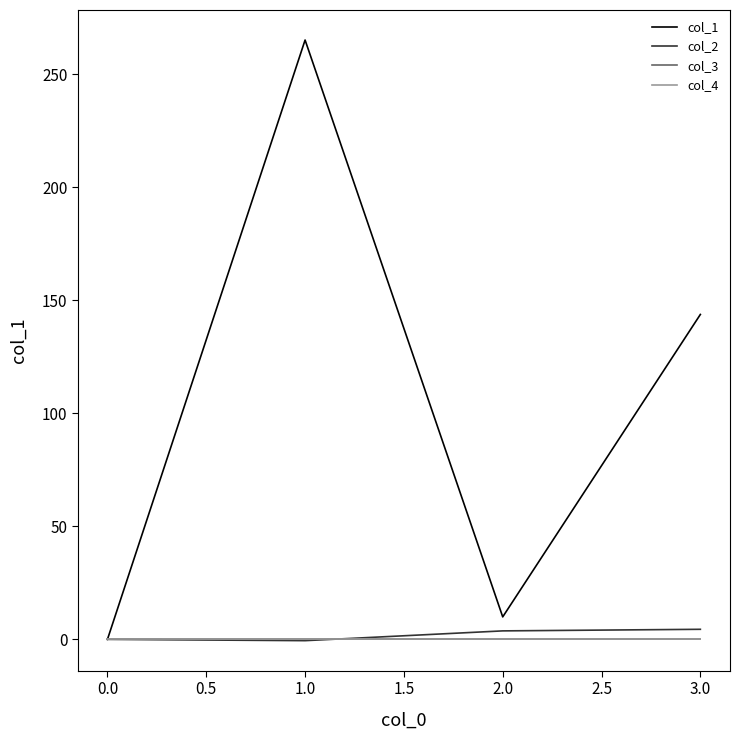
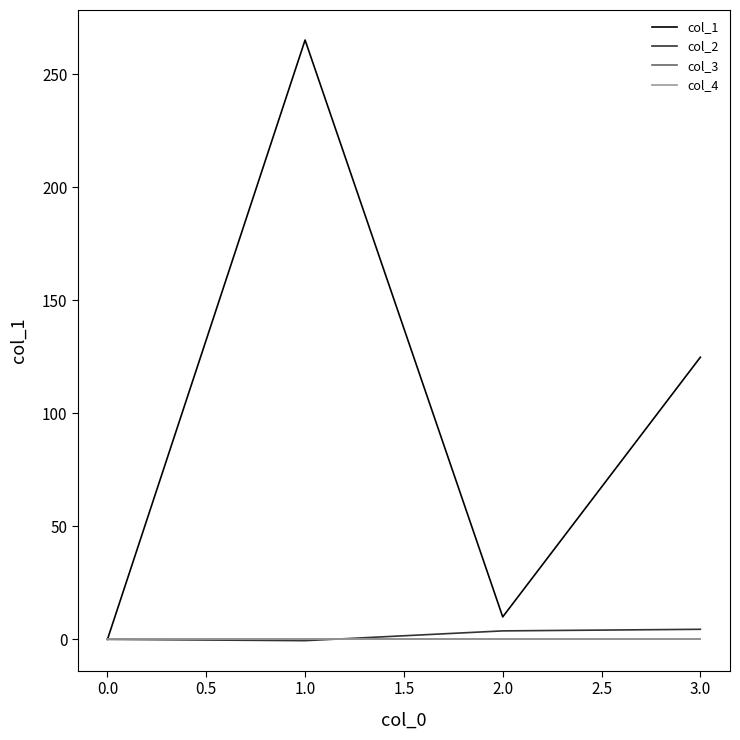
  {
    "col_1": {
      "1.0": 265,
      "2.0": 10,
-     "3.0": 144
+     "3.0": 125
    },
    "col_2": {
      "2.0": 4,
      "3.0": 4
    },
    "col_4": {
      "2.0": 0,
      "3.0": 0
    }
  }
